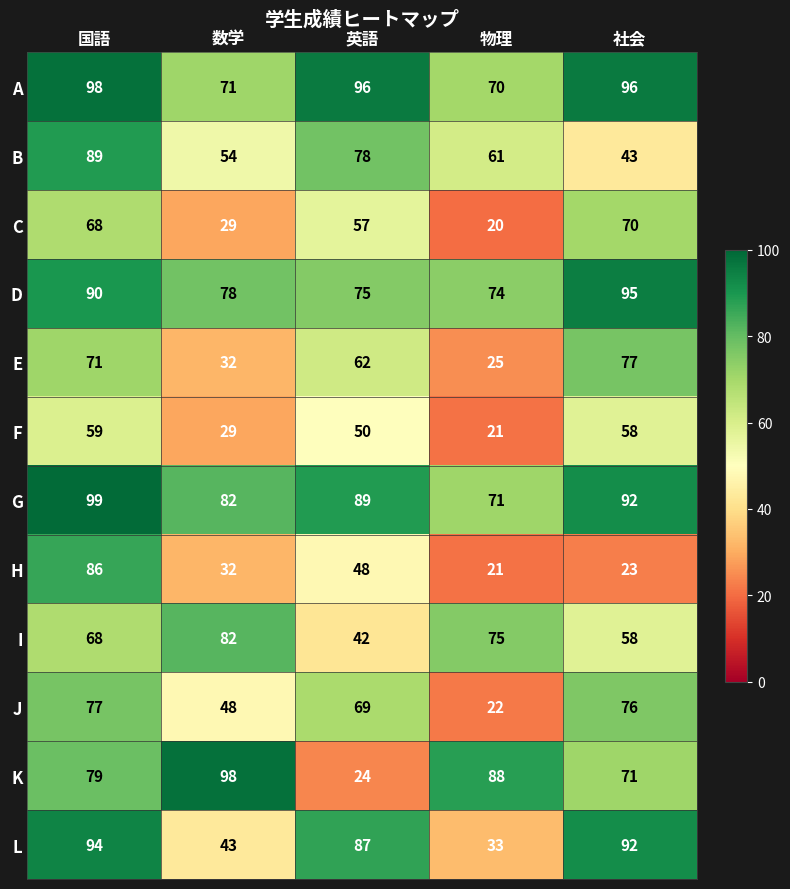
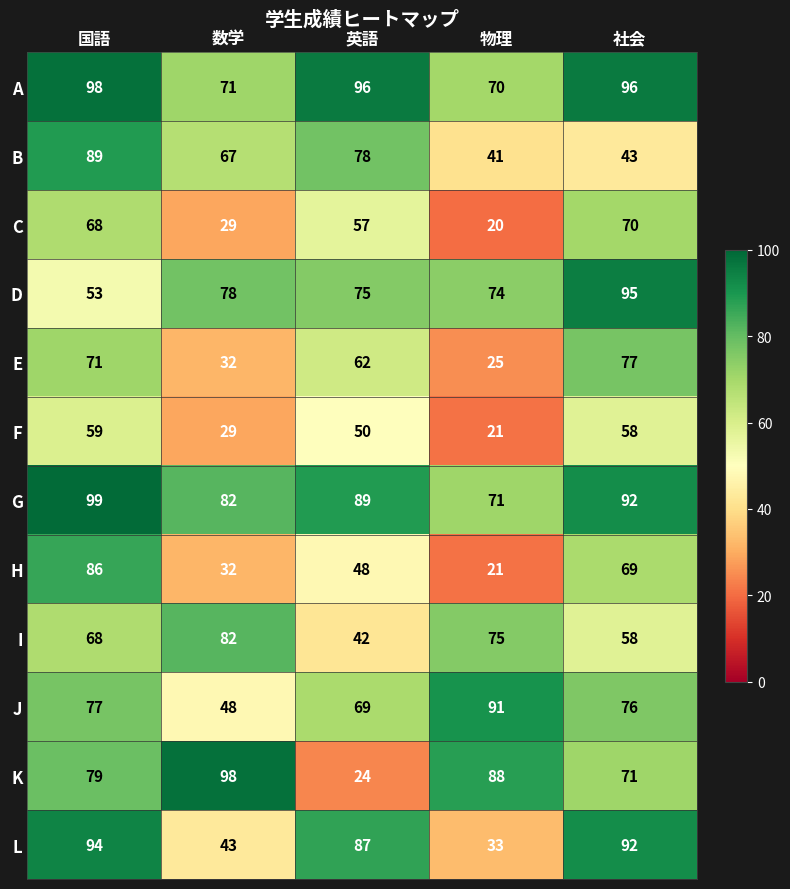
  {
    "A": {
      "国語": 98,
      "数学": 71,
      "英語": 96,
      "物理": 70,
      "社会": 96
    },
    "B": {
      "国語": 89,
-     "数学": 54,
+     "数学": 67,
      "英語": 78,
-     "物理": 61,
+     "物理": 41,
      "社会": 43
    },
    "C": {
      "国語": 68,
      "数学": 29,
      "英語": 57,
      "物理": 20,
      "社会": 70
    },
    "D": {
-     "国語": 90,
+     "国語": 53,
      "数学": 78,
      "英語": 75,
      "物理": 74,
      "社会": 95
    },
    "E": {
      "国語": 71,
      "数学": 32,
      "英語": 62,
      "物理": 25,
      "社会": 77
    },
    "F": {
      "国語": 59,
      "数学": 29,
      "英語": 50,
      "物理": 21,
      "社会": 58
    },
    "G": {
      "国語": 99,
      "数学": 82,
      "英語": 89,
      "物理": 71,
      "社会": 92
    },
    "H": {
      "国語": 86,
      "数学": 32,
      "英語": 48,
      "物理": 21,
-     "社会": 23
+     "社会": 69
    },
    "I": {
      "国語": 68,
      "数学": 82,
      "英語": 42,
      "物理": 75,
      "社会": 58
    },
    "J": {
      "国語": 77,
      "数学": 48,
      "英語": 69,
-     "物理": 22,
+     "物理": 91,
      "社会": 76
    },
    "K": {
      "国語": 79,
      "数学": 98,
      "英語": 24,
      "物理": 88,
      "社会": 71
    },
    "L": {
      "国語": 94,
      "数学": 43,
      "英語": 87,
      "物理": 33,
      "社会": 92
    }
  }
